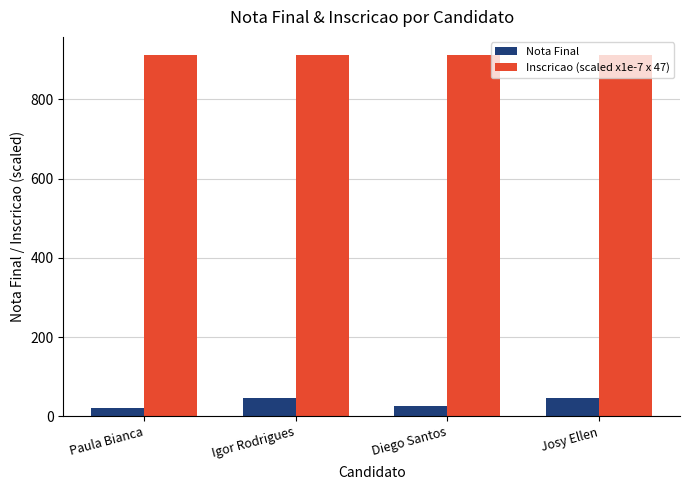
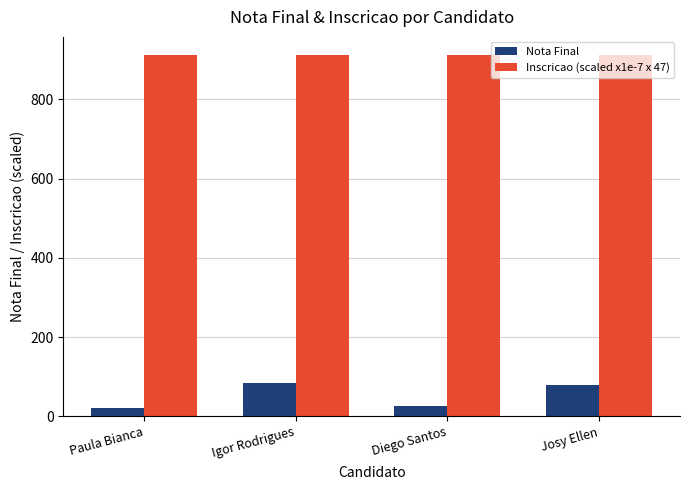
  {
    "Nota Final": {
      "Paula Bianca": 20,
-     "Igor Rodrigues": 50,
+     "Igor Rodrigues": 80,
      "Diego Santos": 30,
-     "Josy Ellen": 50
+     "Josy Ellen": 80
    },
    "Inscricao (scaled x1e-7 x 47)": {
      "Paula Bianca": 910,
      "Igor Rodrigues": 910,
      "Diego Santos": 910
    }
  }
